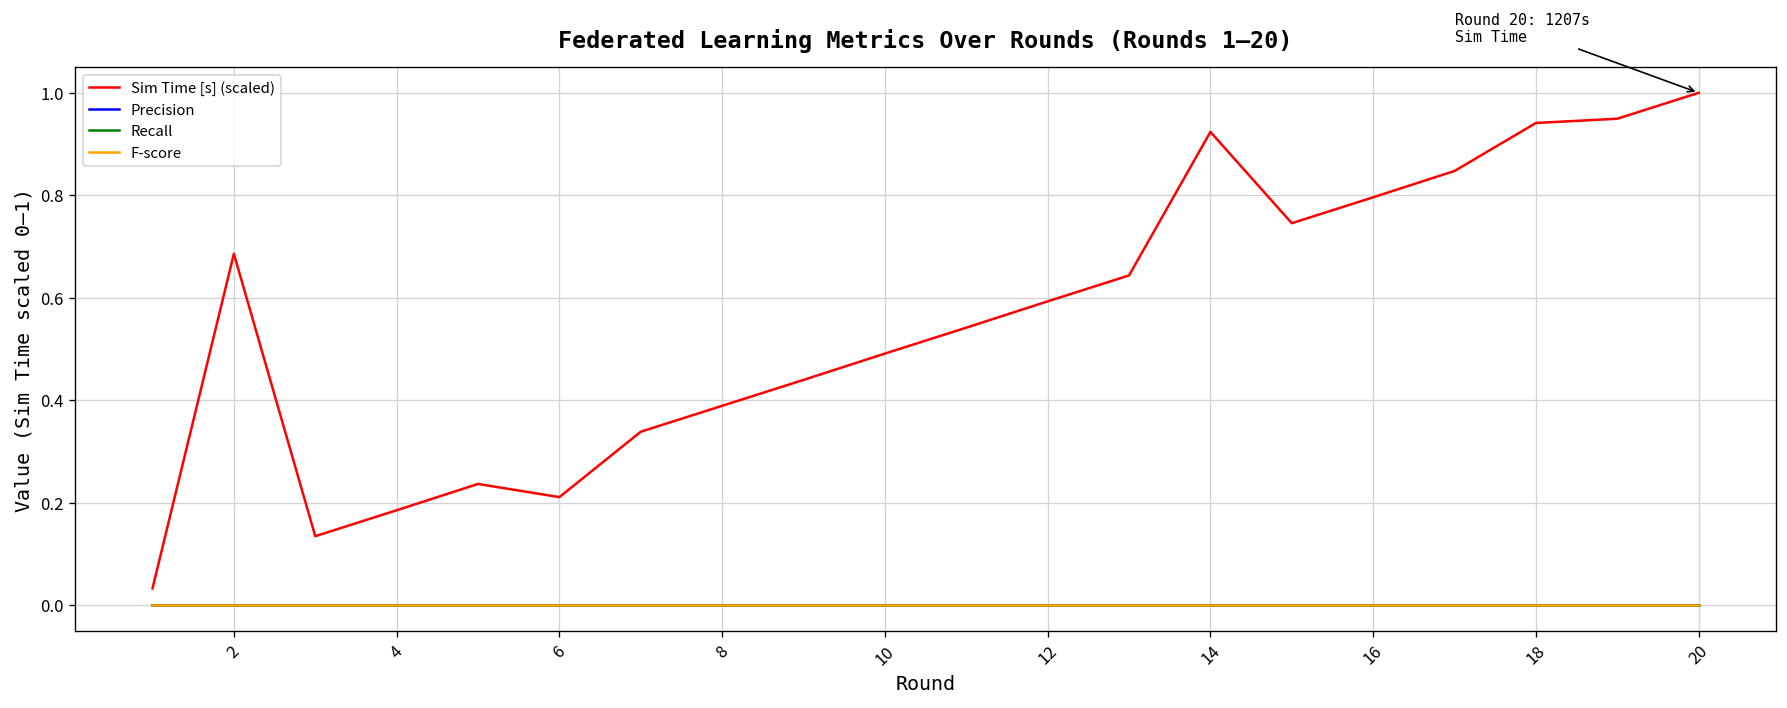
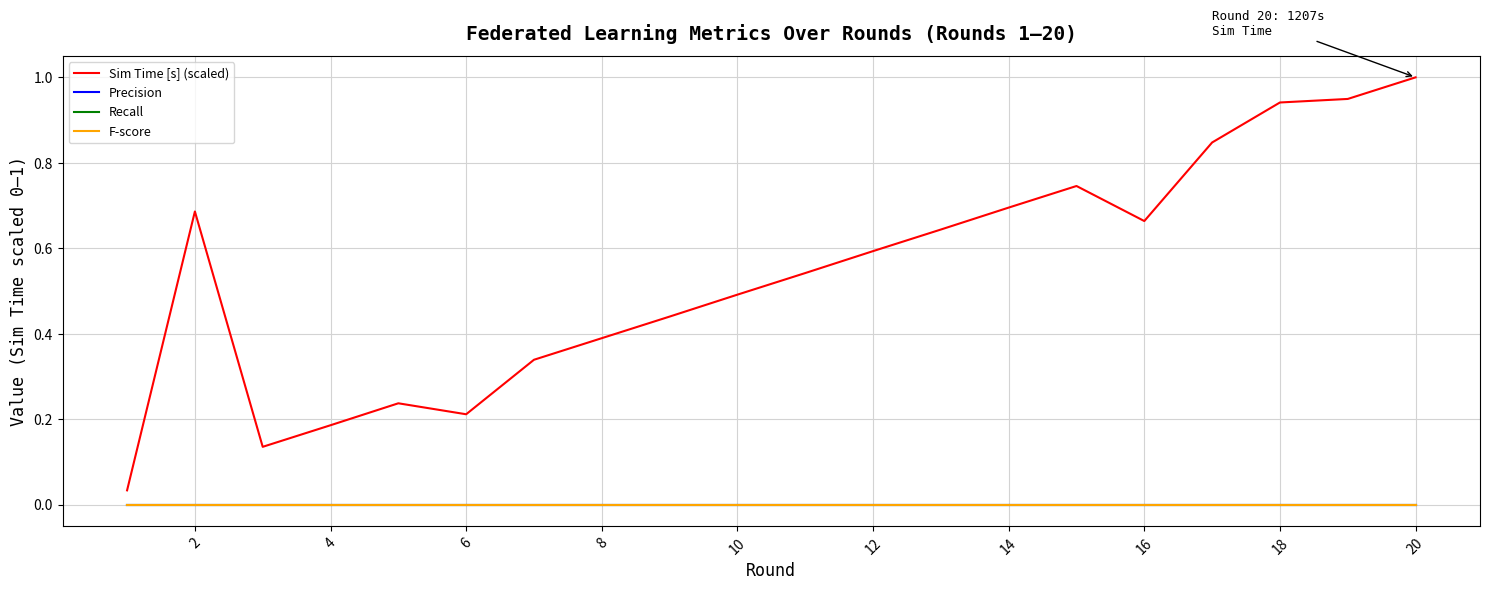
  {
    "Sim Time [s] (scaled)": {
      "2": 0.69,
      "4": 0.19,
      "6": 0.21,
      "8": 0.39,
      "10": 0.49,
      "12": 0.59,
-     "14": 0.92,
-     "16": 0.80,
+     "14": 0.70,
+     "16": 0.66,
      "18": 0.94
    },
    "F-score": {
      "2": 0.00,
      "4": 0.00,
      "6": 0.00,
      "8": 0.00,
      "10": 0.00,
      "12": 0.00,
      "14": 0.00,
      "16": 0.00,
      "18": 0.00,
      "20": 0.00
    }
  }
